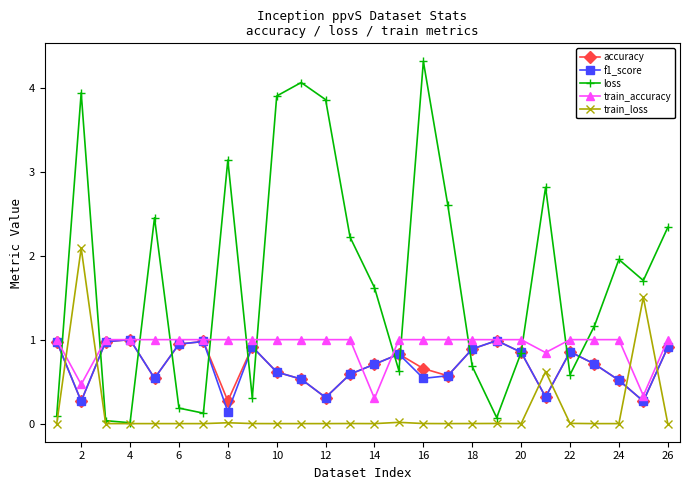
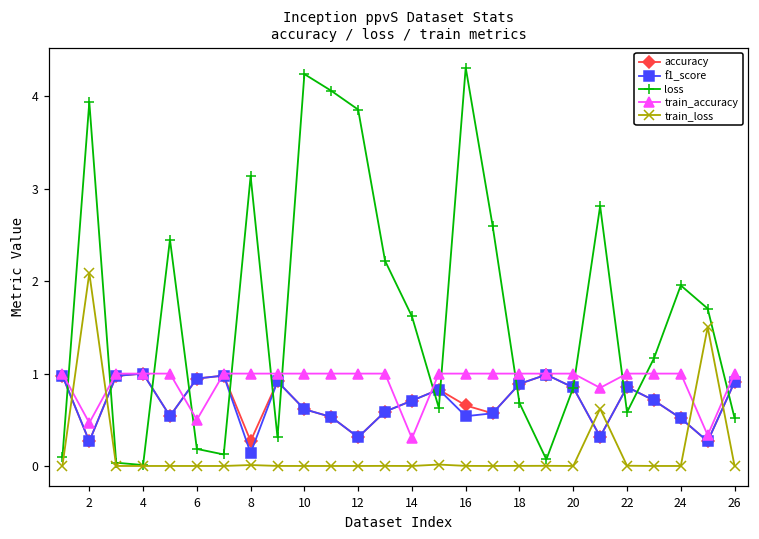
  {
    "accuracy": {
      "8": 0.3,
      "16": 0.7
    },
    "f1_score": {
      "8": 0.1,
      "16": 0.5
    },
    "loss": {
      "2": 3.9,
      "6": 0.2,
      "8": 3.1,
-     "10": 3.9,
+     "10": 4.2,
      "12": 3.9,
      "14": 1.6,
      "16": 4.3,
      "18": 0.7,
      "22": 0.6,
      "24": 2.0,
-     "26": 2.3
+     "26": 0.5
    },
    "train_accuracy": {
      "2": 0.5,
-     "6": 1.0,
+     "6": 0.5,
      "8": 1.0,
      "10": 1.0,
      "12": 1.0,
      "14": 0.3,
      "16": 1.0,
      "18": 1.0,
      "20": 1.0,
      "22": 1.0,
      "24": 1.0,
      "26": 1.0
    },
    "train_loss": {
      "2": 2.1,
      "6": 0.0,
      "8": 0.0,
      "10": 0.0,
      "12": 0.0,
      "14": 0.0,
      "16": 0.0,
      "18": 0.0,
      "20": 0.0,
      "22": 0.0,
      "24": 0.0,
      "26": 0.0
    }
  }
